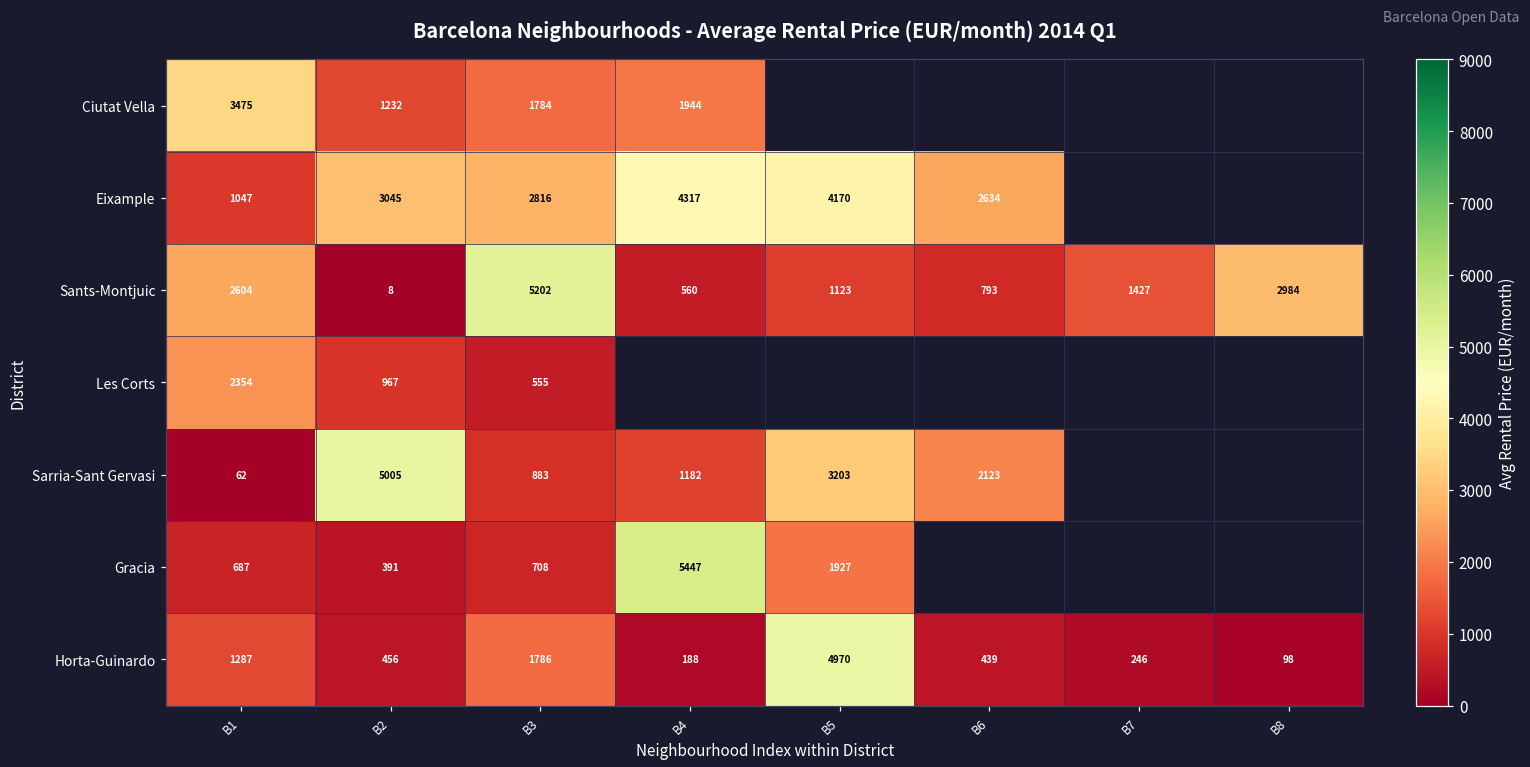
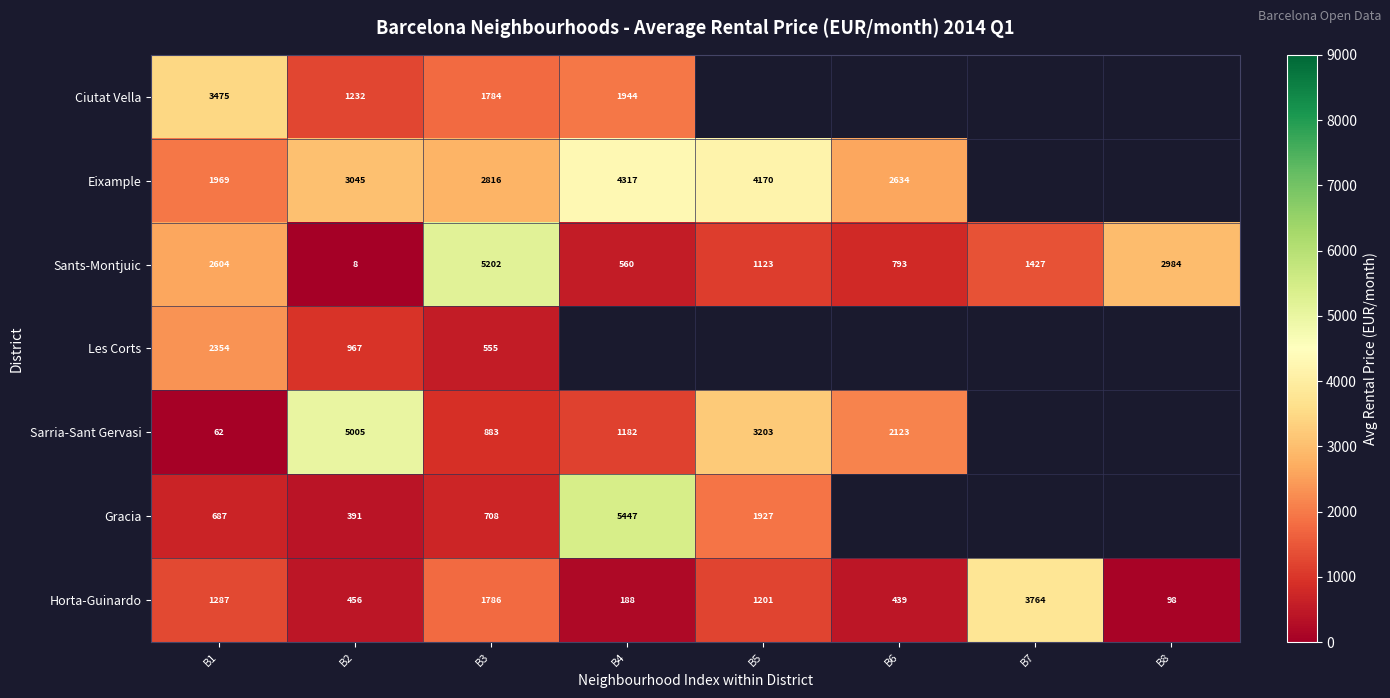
  {
    "Ciutat Vella": {
      "B1": 3475,
      "B2": 1232,
      "B3": 1784,
      "B4": 1944
    },
    "Eixample": {
-     "B1": 1047,
+     "B1": 1969,
      "B2": 3045,
      "B3": 2816,
      "B4": 4317,
      "B5": 4170,
      "B6": 2634
    },
    "Sants-Montjuic": {
      "B1": 2604,
      "B2": 8,
      "B3": 5202,
      "B4": 560,
      "B5": 1123,
      "B6": 793,
      "B7": 1427,
      "B8": 2984
    },
    "Les Corts": {
      "B1": 2354,
      "B2": 967,
      "B3": 555
    },
    "Sarria-Sant Gervasi": {
      "B1": 62,
      "B2": 5005,
      "B3": 883,
      "B4": 1182,
      "B5": 3203,
      "B6": 2123
    },
    "Gracia": {
      "B1": 687,
      "B2": 391,
      "B3": 708,
      "B4": 5447,
      "B5": 1927
    },
    "Horta-Guinardo": {
      "B1": 1287,
      "B2": 456,
      "B3": 1786,
      "B4": 188,
-     "B5": 4970,
+     "B5": 1201,
      "B6": 439,
-     "B7": 246,
+     "B7": 3764,
      "B8": 98
    }
  }
